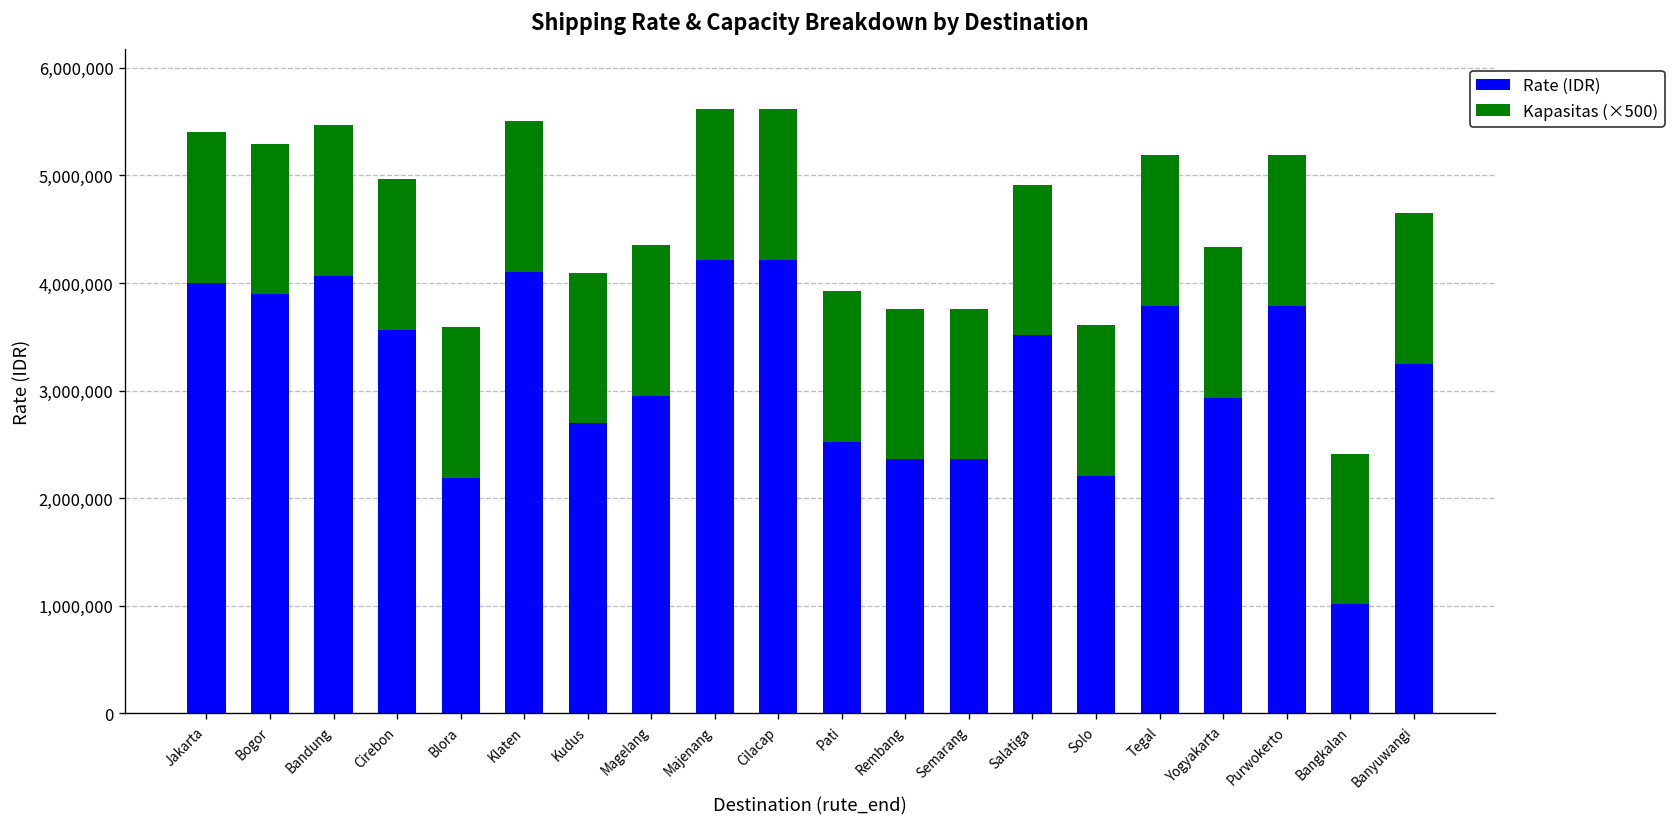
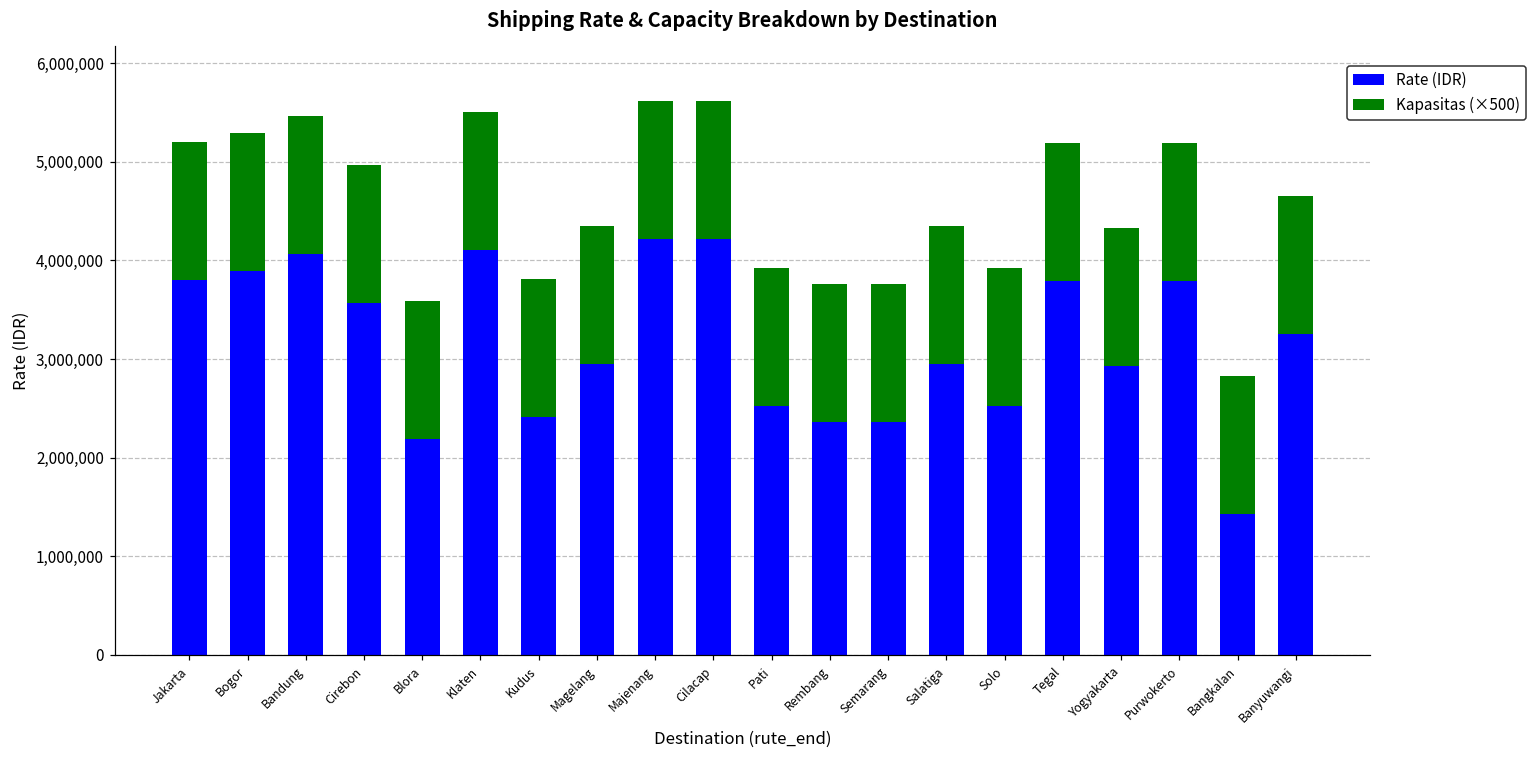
  {
    "Rate (IDR)": {
-     "Jakarta": "4,000,000",
+     "Jakarta": "3,800,000",
      "Bogor": "3,900,000",
      "Bandung": "4,100,000",
      "Cirebon": "3,600,000",
      "Blora": "2,200,000",
      "Klaten": "4,100,000",
-     "Kudus": "2,700,000",
+     "Kudus": "2,400,000",
      "Magelang": "2,900,000",
      "Majenang": "4,200,000",
      "Cilacap": "4,200,000",
      "Pati": "2,500,000",
      "Rembang": "2,400,000",
      "Semarang": "2,400,000",
-     "Salatiga": "3,500,000",
-     "Solo": "2,200,000",
+     "Salatiga": "2,900,000",
+     "Solo": "2,500,000",
      "Tegal": "3,800,000",
      "Yogyakarta": "2,900,000",
      "Purwokerto": "3,800,000",
-     "Bangkalan": "1,000,000",
+     "Bangkalan": "1,400,000",
      "Banyuwangi": "3,300,000"
    },
    "Kapasitas (×500)": {
      "Jakarta": "1,400,000",
      "Bogor": "1,400,000",
      "Bandung": "1,400,000",
      "Cirebon": "1,400,000",
      "Blora": "1,400,000",
      "Klaten": "1,400,000",
      "Kudus": "1,400,000",
      "Magelang": "1,400,000",
      "Majenang": "1,400,000",
      "Cilacap": "1,400,000",
      "Pati": "1,400,000",
      "Rembang": "1,400,000",
      "Semarang": "1,400,000",
      "Salatiga": "1,400,000",
      "Solo": "1,400,000",
      "Tegal": "1,400,000",
      "Yogyakarta": "1,400,000",
      "Purwokerto": "1,400,000",
      "Bangkalan": "1,400,000",
      "Banyuwangi": "1,400,000"
    }
  }
